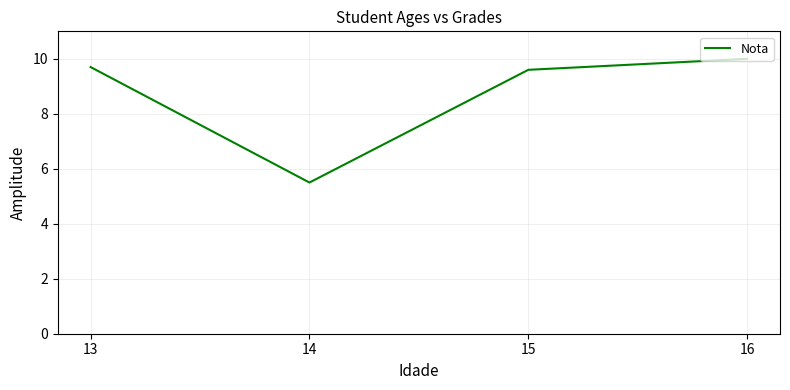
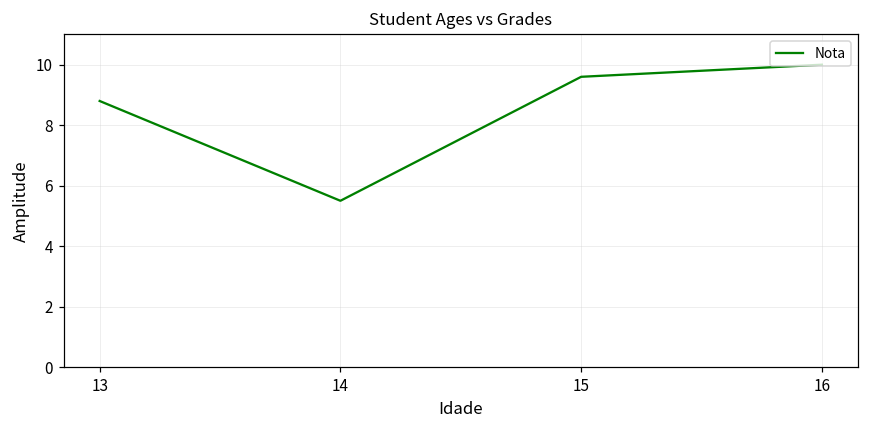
  {
-   "13": 9.7,
+   "13": 8.8,
    "14": 5.5,
    "15": 9.6
  }
